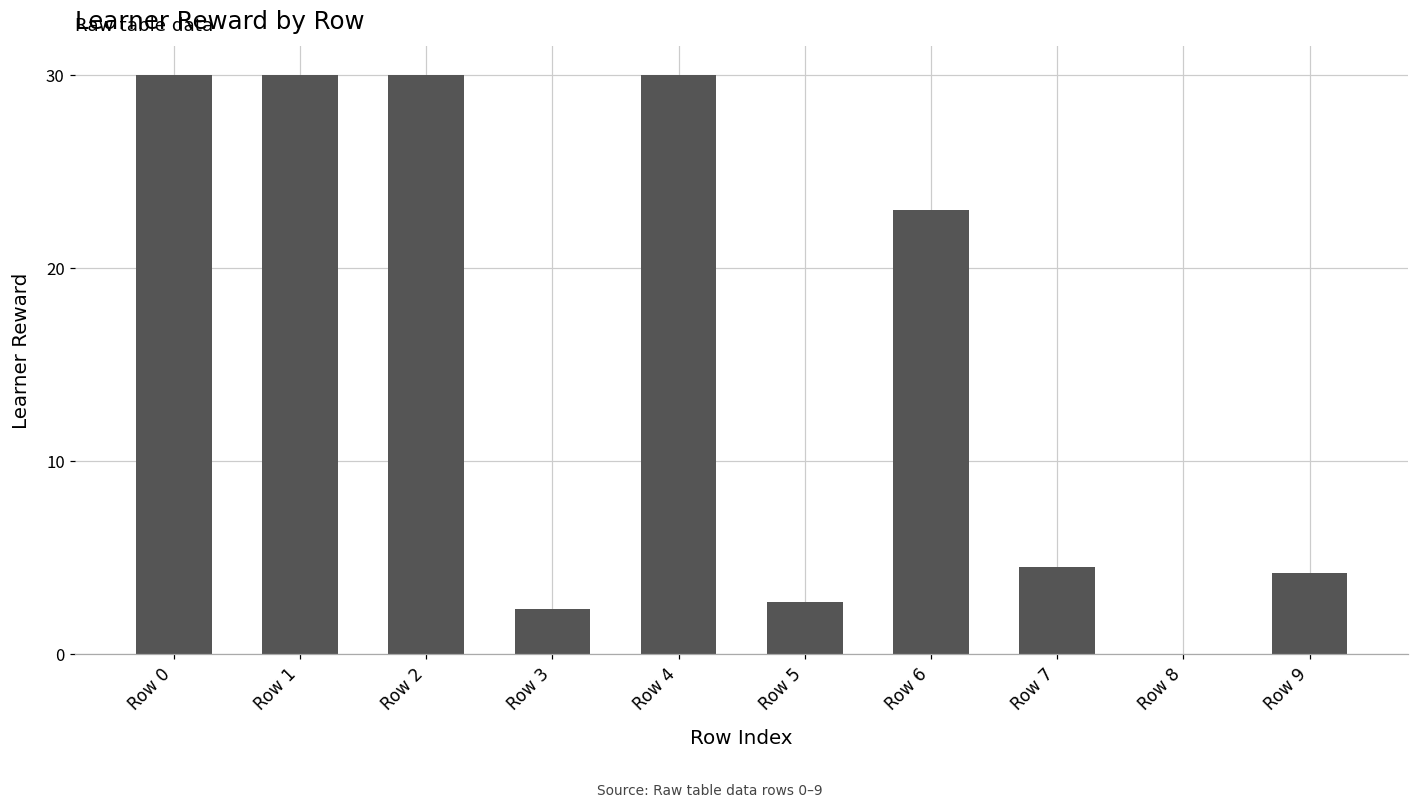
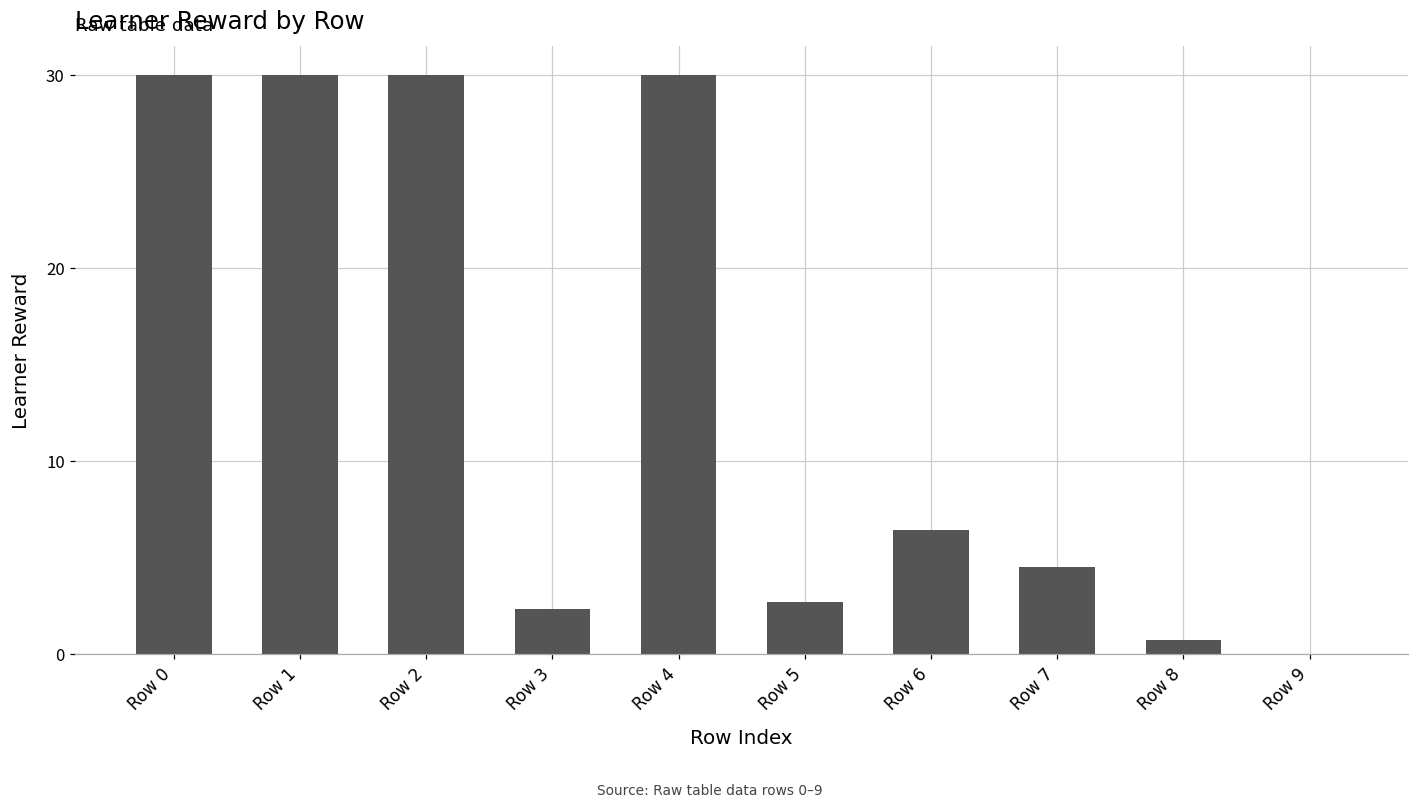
  {
    "Row 0": 30.0,
    "Row 1": 30.0,
    "Row 2": 30.0,
    "Row 3": 2.3,
    "Row 4": 30.0,
    "Row 5": 2.7,
-   "Row 6": 23.0,
+   "Row 6": 6.4,
    "Row 7": 4.5,
-   "Row 8": 0.0,
-   "Row 9": 4.2
+   "Row 8": 0.7,
+   "Row 9": 0.0
  }
